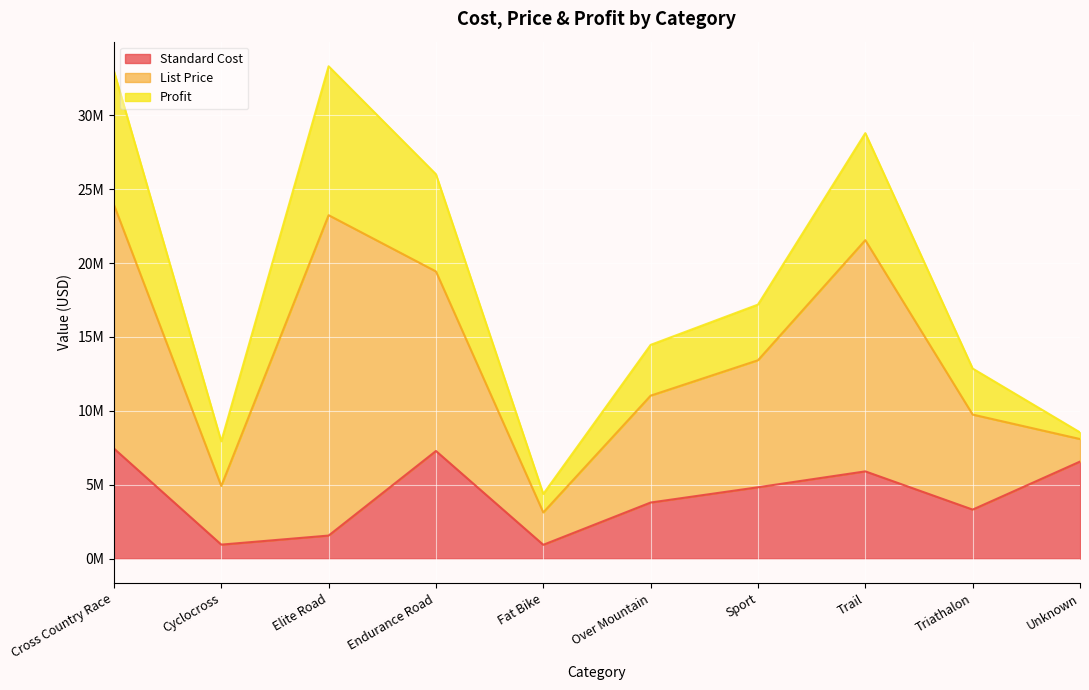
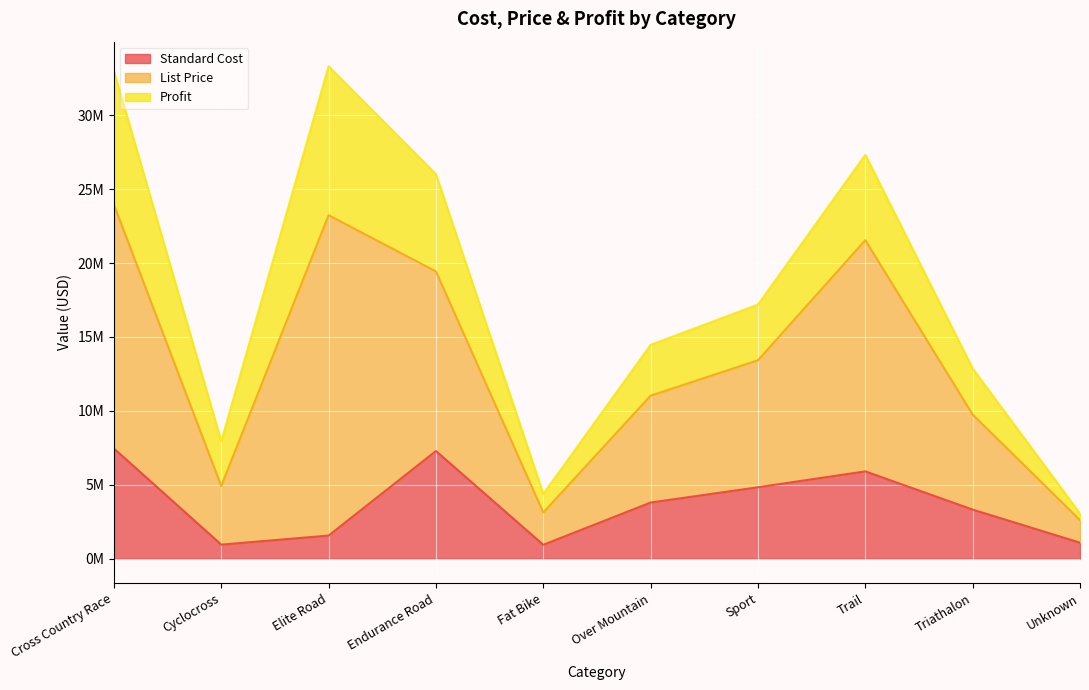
  {
    "Standard Cost": {
      "Cross Country Race": 7500000,
      "Cyclocross": 900000,
      "Elite Road": 1600000,
      "Endurance Road": 7300000,
      "Fat Bike": 900000,
      "Over Mountain": 3800000,
      "Sport": 4800000,
      "Trail": 5900000,
      "Triathalon": 3300000,
-     "Unknown": 6600000
+     "Unknown": 1100000
    },
    "List Price": {
      "Cross Country Race": 16500000,
      "Cyclocross": 4000000,
      "Elite Road": 21700000,
      "Endurance Road": 12200000,
      "Fat Bike": 2200000,
      "Over Mountain": 7200000,
      "Sport": 8600000,
      "Trail": 15600000,
      "Triathalon": 6400000,
      "Unknown": 1500000
    },
    "Profit": {
      "Cross Country Race": 9000000,
      "Cyclocross": 3000000,
      "Elite Road": 10100000,
      "Endurance Road": 6600000,
      "Fat Bike": 1300000,
      "Over Mountain": 3400000,
      "Sport": 3800000,
-     "Trail": 7200000,
+     "Trail": 5800000,
      "Triathalon": 3100000,
      "Unknown": 400000
    }
  }
